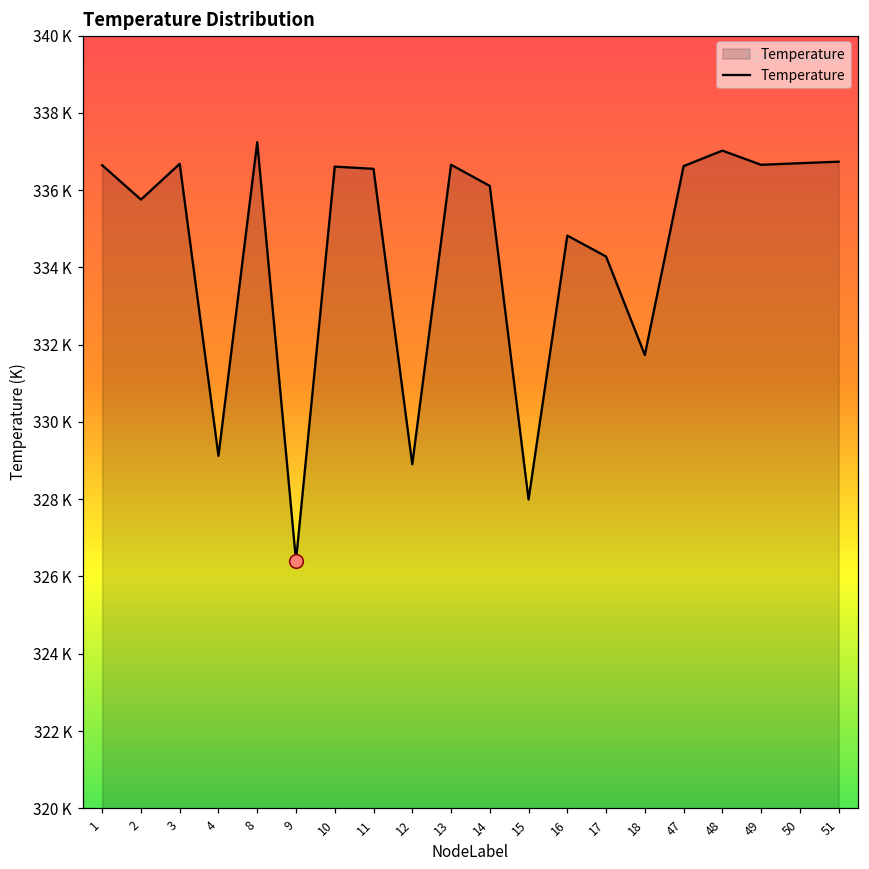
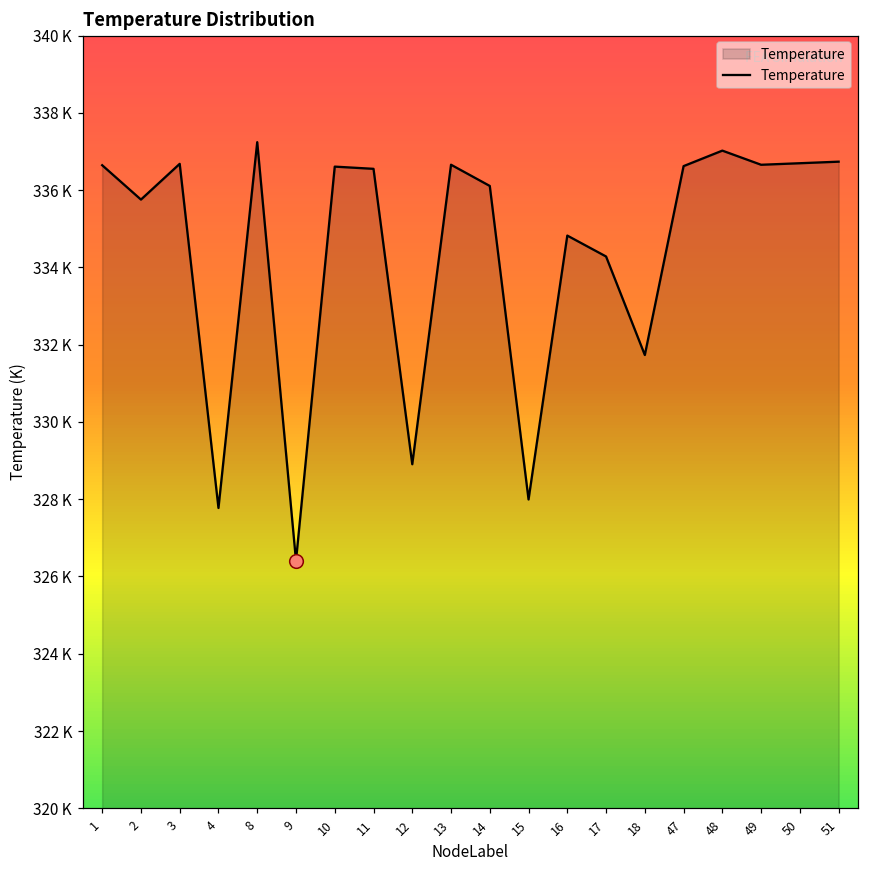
  {
    "Temperature": {
      "1": 336600,
      "2": 335800,
      "3": 336700,
-     "4": 329100,
+     "4": 327800,
      "8": 337200,
      "10": 336600,
      "11": 336600,
      "12": 328900,
      "13": 336700,
      "14": 336100,
      "15": 328000,
      "16": 334800,
      "17": 334300,
      "18": 331700,
      "47": 336600,
      "48": 337000,
      "49": 336700,
      "50": 336700,
      "51": 336700
    }
  }
